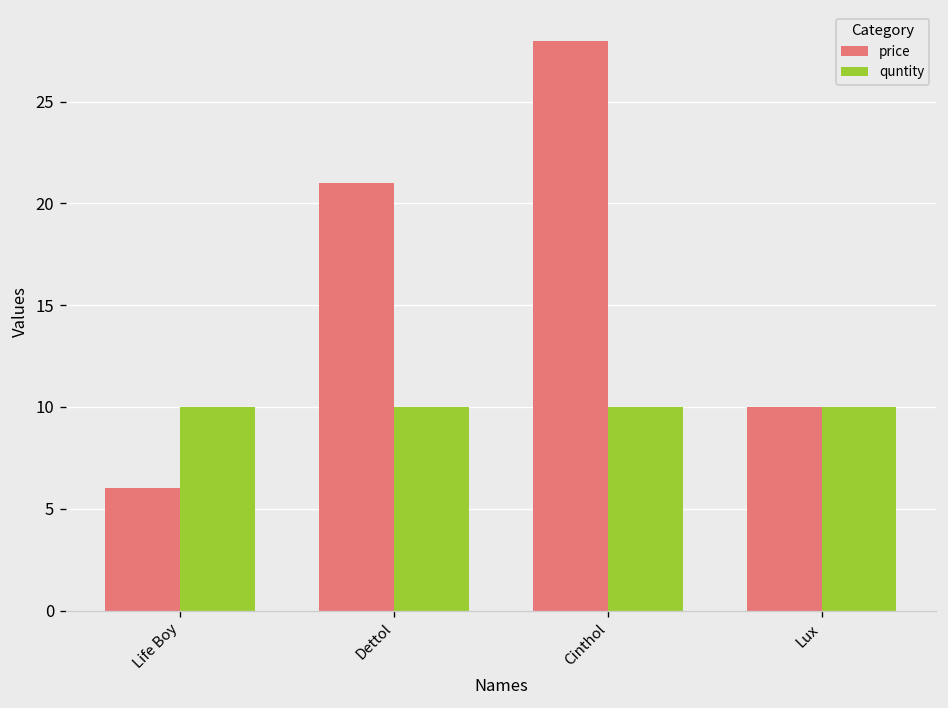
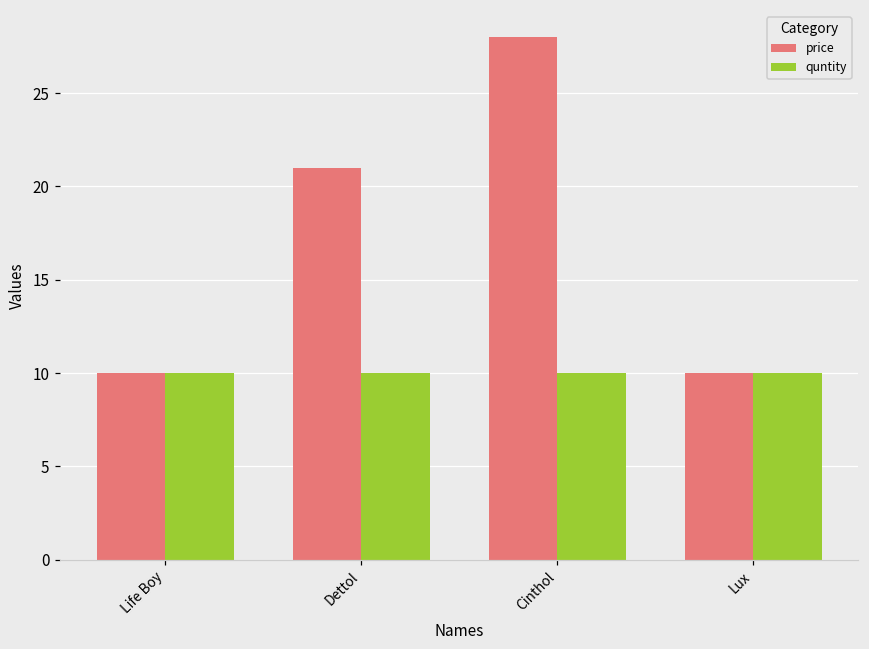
  {
    "price": {
-     "Life Boy": 6,
+     "Life Boy": 10,
      "Dettol": 21,
      "Cinthol": 28,
      "Lux": 10
    },
    "quntity": {
      "Life Boy": 10,
      "Dettol": 10,
      "Cinthol": 10,
      "Lux": 10
    }
  }
